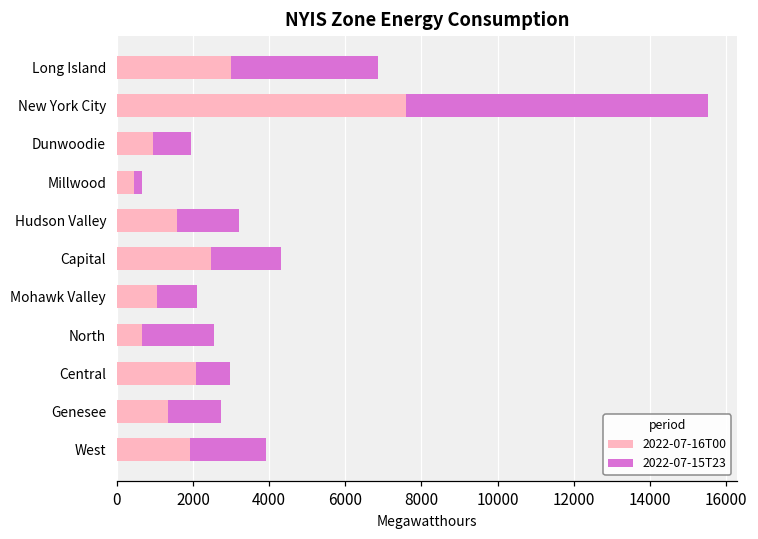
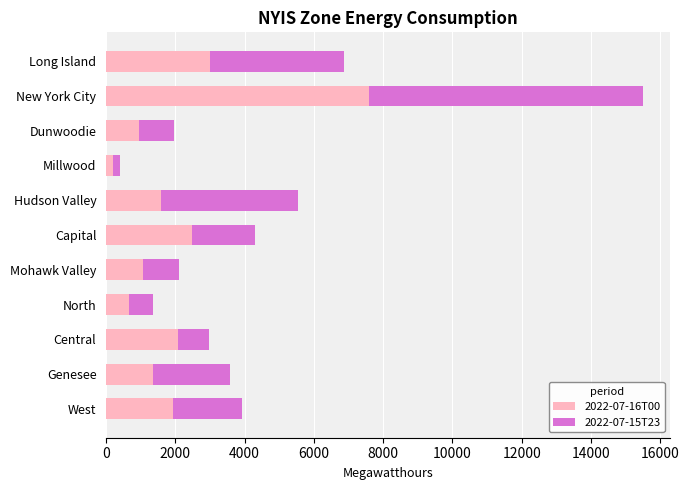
  {
    "2022-07-16T00": {
      "Long Island": 3000,
      "New York City": 7600,
      "Dunwoodie": 1000,
-     "Millwood": 400,
+     "Millwood": 200,
      "Hudson Valley": 1600,
      "Capital": 2500,
      "Mohawk Valley": 1100,
      "North": 700,
      "Central": 2100,
      "Genesee": 1400,
      "West": 1900
    },
    "2022-07-15T23": {
      "Long Island": 3900,
      "New York City": 7900,
      "Dunwoodie": 1000,
      "Millwood": 200,
-     "Hudson Valley": 1600,
+     "Hudson Valley": 4000,
      "Capital": 1800,
      "Mohawk Valley": 1000,
-     "North": 1900,
+     "North": 700,
      "Central": 900,
-     "Genesee": 1400,
+     "Genesee": 2200,
      "West": 2000
    }
  }
